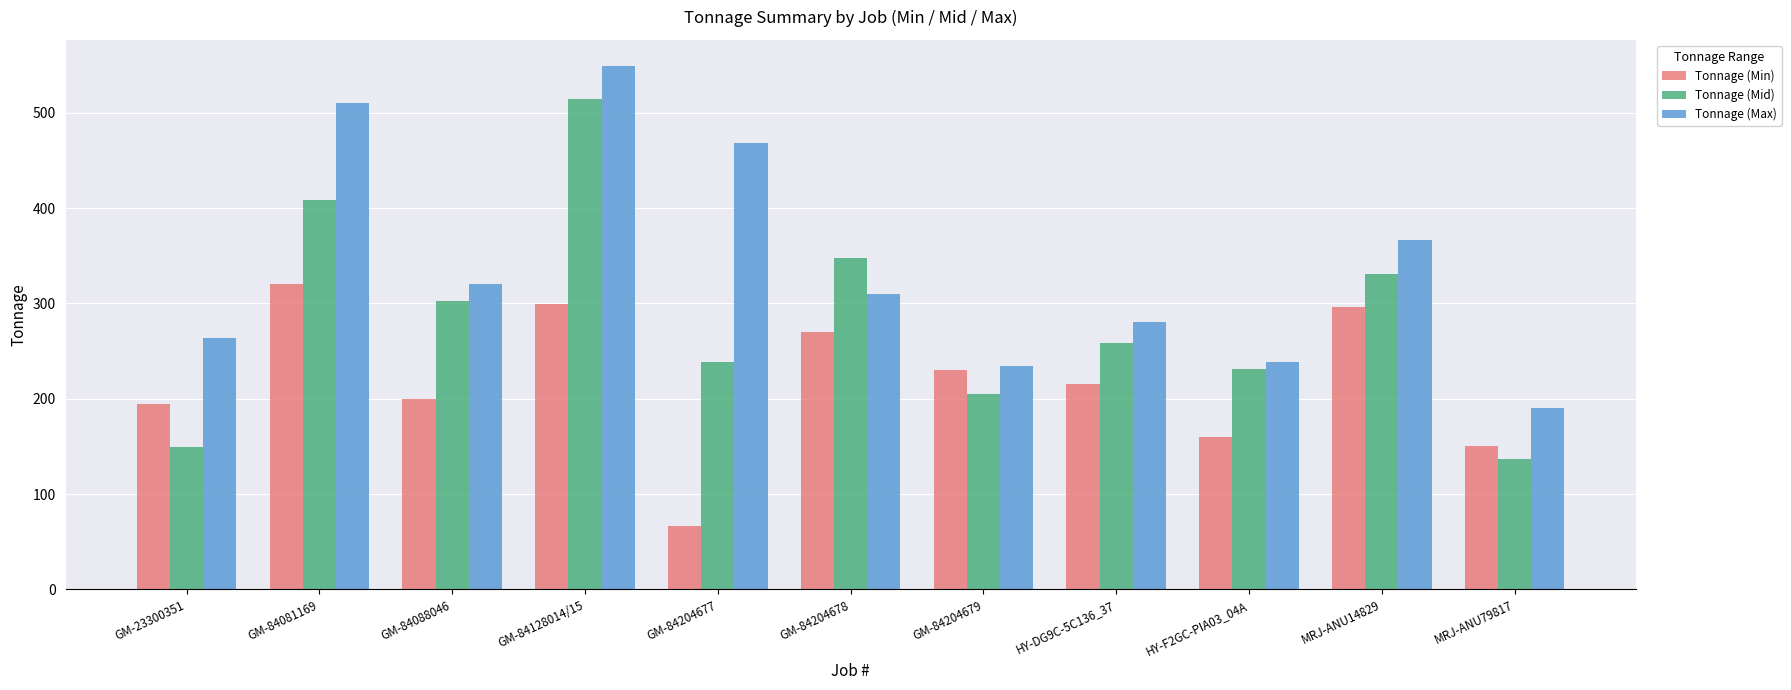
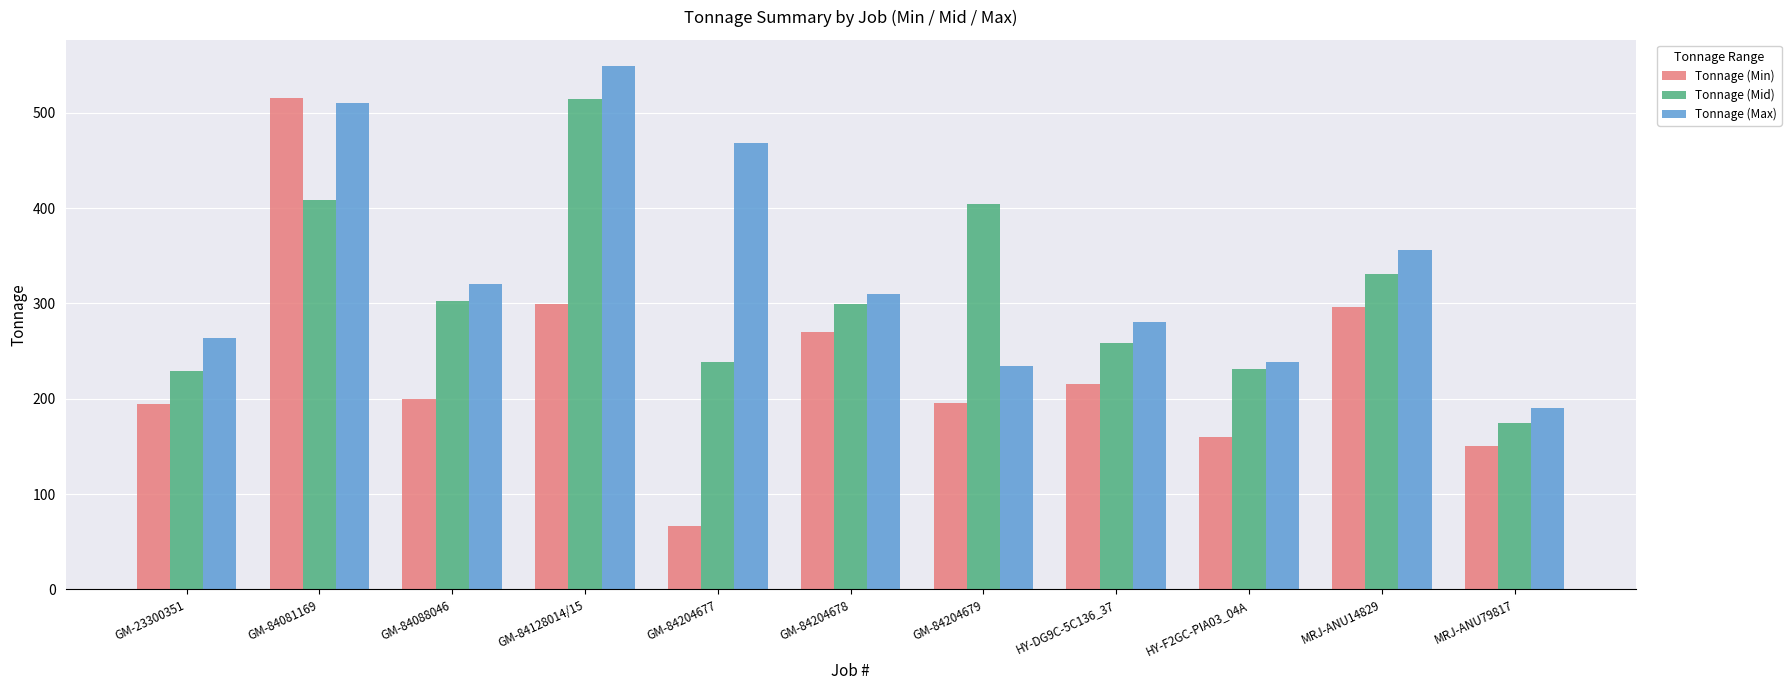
  {
    "Tonnage (Min)": {
      "GM-23300351": 190,
-     "GM-84081169": 320,
+     "GM-84081169": 520,
      "GM-84088046": 200,
      "GM-84128014/15": 300,
      "GM-84204677": 70,
      "GM-84204678": 270,
-     "GM-84204679": 230,
+     "GM-84204679": 200,
      "HY-DG9C-5C136_37": 220,
      "HY-F2GC-PIA03_04A": 160,
      "MRJ-ANU14829": 300,
      "MRJ-ANU79817": 150
    },
    "Tonnage (Mid)": {
-     "GM-23300351": 150,
+     "GM-23300351": 230,
      "GM-84081169": 410,
      "GM-84088046": 300,
      "GM-84128014/15": 510,
      "GM-84204677": 240,
-     "GM-84204678": 350,
-     "GM-84204679": 210,
+     "GM-84204678": 300,
+     "GM-84204679": 400,
      "HY-DG9C-5C136_37": 260,
      "HY-F2GC-PIA03_04A": 230,
      "MRJ-ANU14829": 330,
-     "MRJ-ANU79817": 140
+     "MRJ-ANU79817": 170
    },
    "Tonnage (Max)": {
      "GM-23300351": 260,
      "GM-84081169": 510,
      "GM-84088046": 320,
      "GM-84128014/15": 550,
      "GM-84204677": 470,
      "GM-84204678": 310,
      "GM-84204679": 230,
      "HY-DG9C-5C136_37": 280,
      "HY-F2GC-PIA03_04A": 240,
-     "MRJ-ANU14829": 370,
+     "MRJ-ANU14829": 360,
      "MRJ-ANU79817": 190
    }
  }
